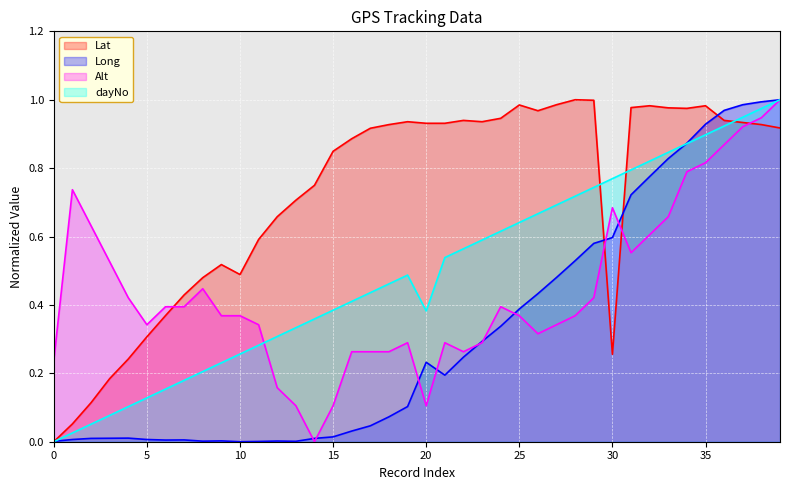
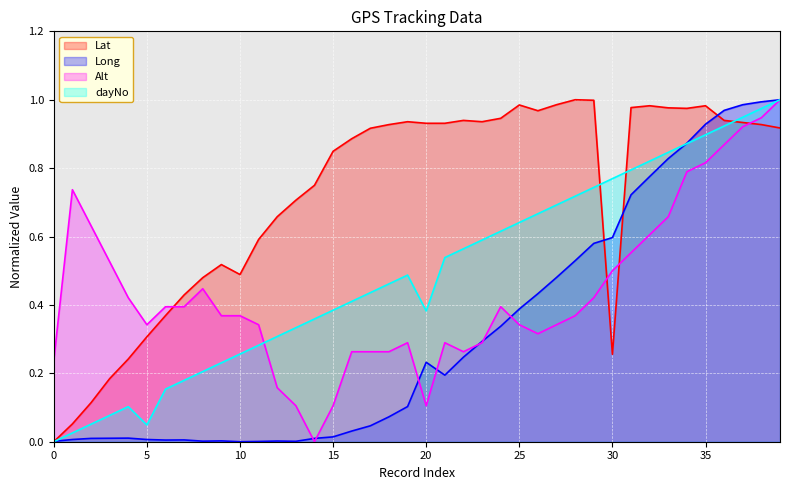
  {
    "Lat": {
      "5": 0.31,
      "10": 0.49,
      "15": 0.85,
      "20": 0.93,
      "25": 0.98,
      "30": 0.26,
      "35": 0.98
    },
    "Long": {
      "5": 0.01,
      "10": 0.00,
      "15": 0.01,
      "20": 0.23,
      "25": 0.39,
      "30": 0.60,
      "35": 0.93
    },
    "Alt": {
      "0": 0.24,
      "5": 0.34,
      "10": 0.37,
      "15": 0.11,
      "20": 0.11,
-     "25": 0.37,
-     "30": 0.68,
+     "25": 0.34,
+     "30": 0.50,
      "35": 0.82
    },
    "dayNo": {
-     "5": 0.13,
+     "5": 0.05,
      "10": 0.26,
      "15": 0.38,
      "20": 0.38,
      "25": 0.64,
      "30": 0.77,
      "35": 0.90
    }
  }
